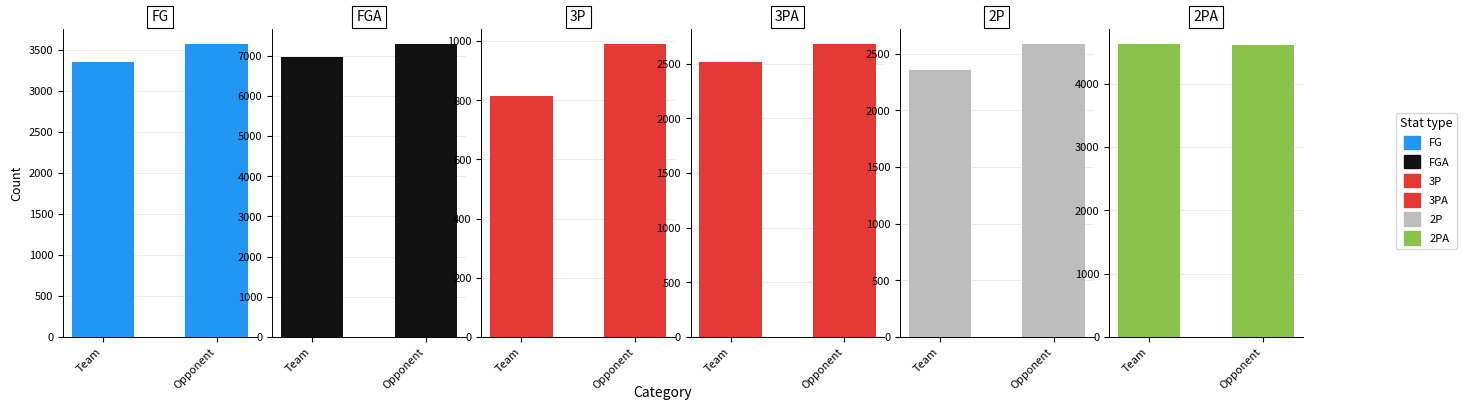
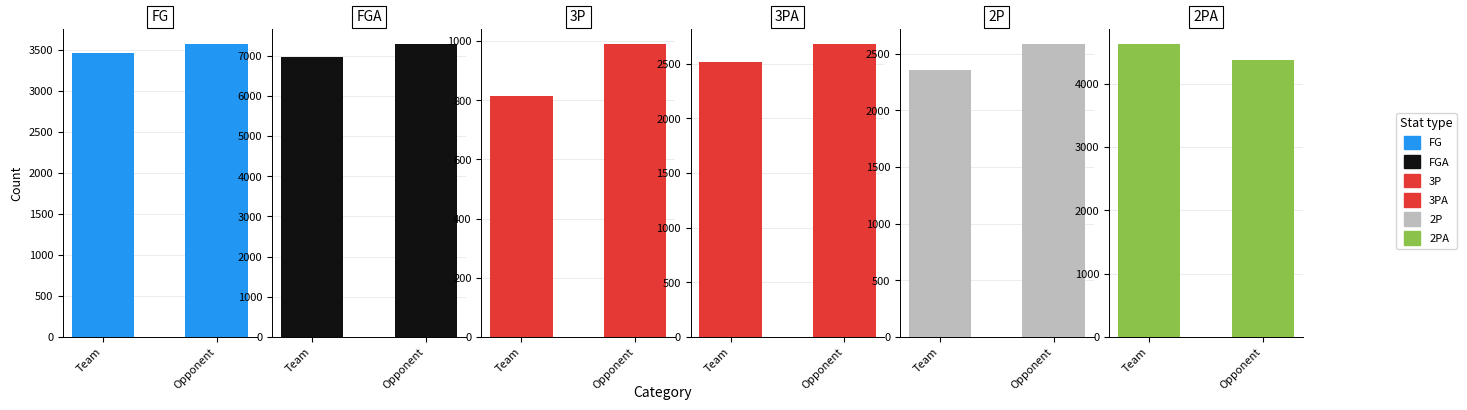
  {
    "FG": {
-     "Team": 3400,
+     "Team": 3500,
      "Opponent": 3600
    },
    "FGA": {
      "Team": 7000,
      "Opponent": 7300
    },
    "3P": {
      "Team": 810,
      "Opponent": 990
    },
    "3PA": {
      "Team": 2510,
      "Opponent": 2680
    },
    "2P": {
      "Team": 2360,
      "Opponent": 2590
    },
    "2PA": {
      "Team": 4600,
-     "Opponent": 4600
+     "Opponent": 4400
    }
  }
